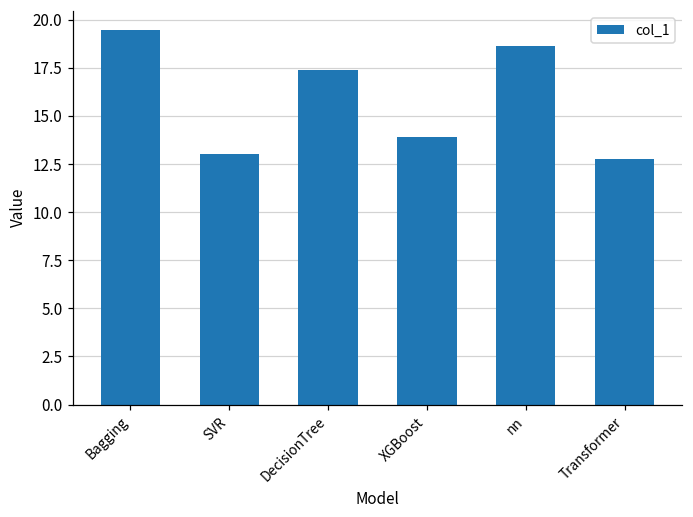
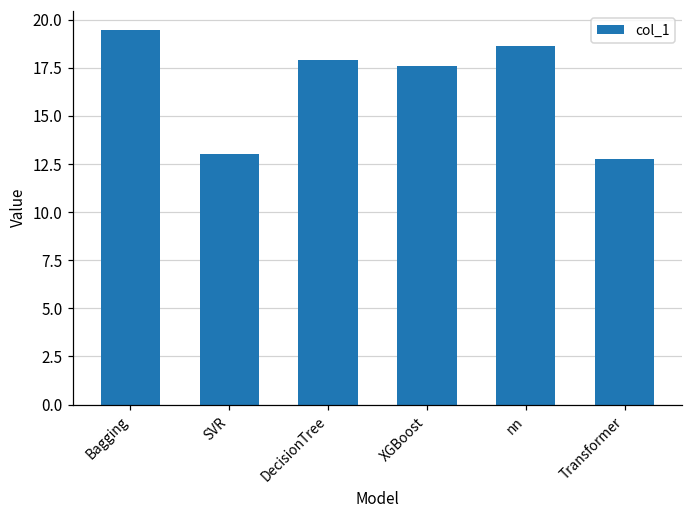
  {
    "Bagging": 19.5,
    "SVR": 13.0,
-   "DecisionTree": 17.4,
-   "XGBoost": 13.9,
+   "DecisionTree": 17.9,
+   "XGBoost": 17.6,
    "nn": 18.6,
    "Transformer": 12.7
  }
